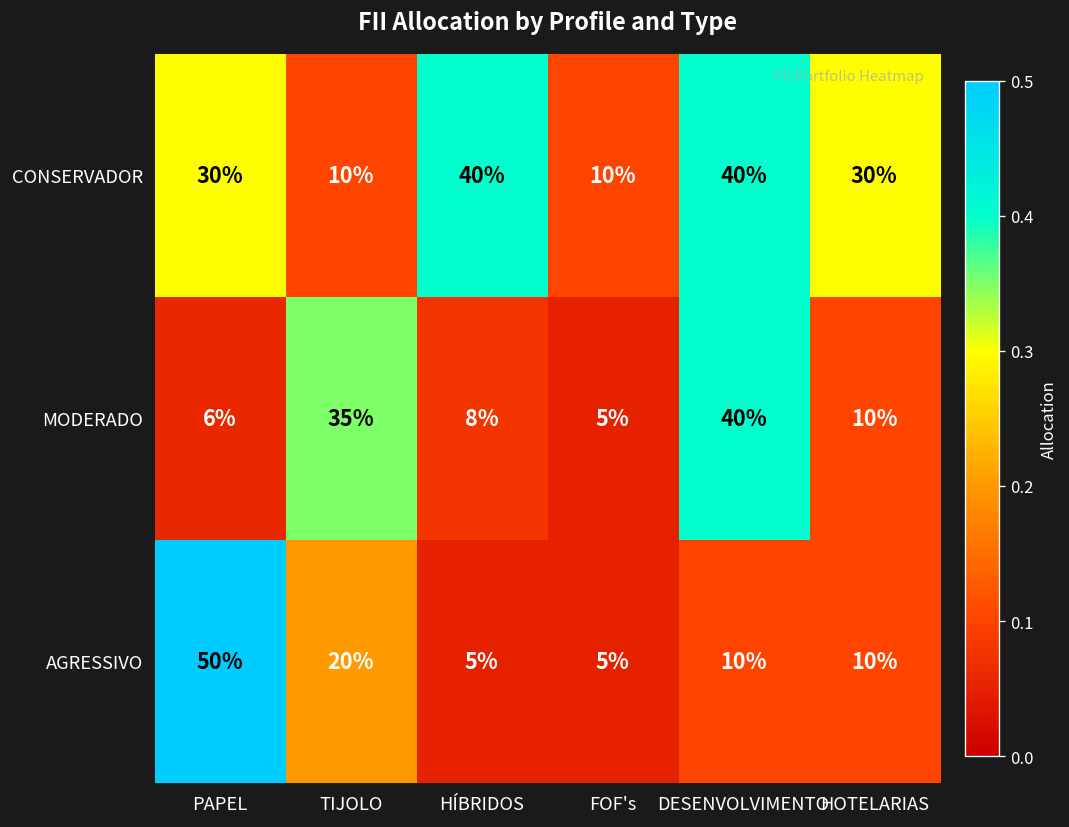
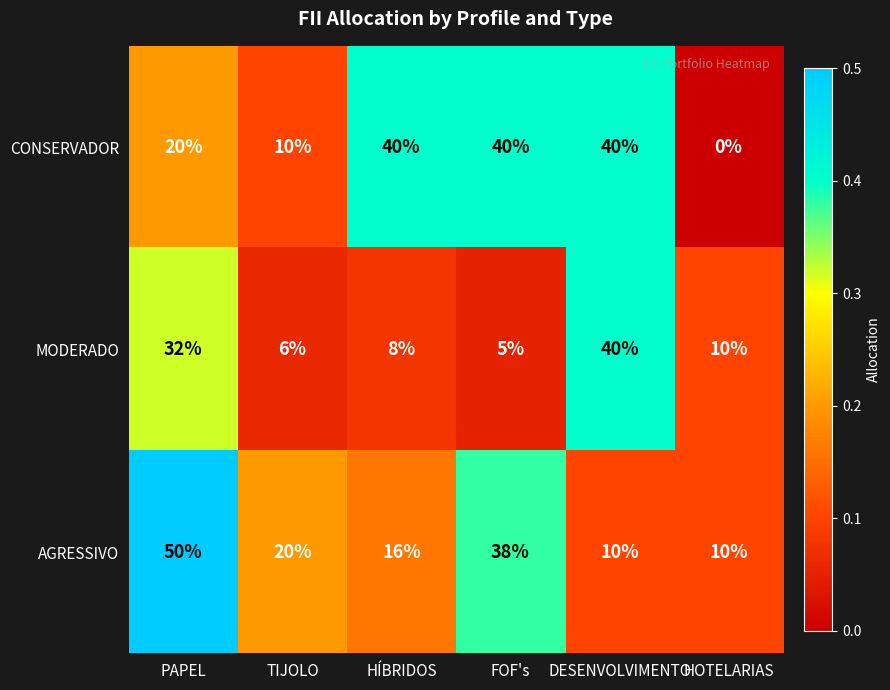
  {
    "CONSERVADOR": {
-     "PAPEL": "30%",
+     "PAPEL": "20%",
      "TIJOLO": "10%",
      "HÍBRIDOS": "40%",
-     "FOF's": "10%",
+     "FOF's": "40%",
      "DESENVOLVIMENTO": "40%",
-     "HOTELARIAS": "30%"
+     "HOTELARIAS": "0%"
    },
    "MODERADO": {
-     "PAPEL": "6%",
-     "TIJOLO": "35%",
+     "PAPEL": "32%",
+     "TIJOLO": "6%",
      "HÍBRIDOS": "8%",
      "FOF's": "5%",
      "DESENVOLVIMENTO": "40%",
      "HOTELARIAS": "10%"
    },
    "AGRESSIVO": {
      "PAPEL": "50%",
      "TIJOLO": "20%",
-     "HÍBRIDOS": "5%",
-     "FOF's": "5%",
+     "HÍBRIDOS": "16%",
+     "FOF's": "38%",
      "DESENVOLVIMENTO": "10%",
      "HOTELARIAS": "10%"
    }
  }
